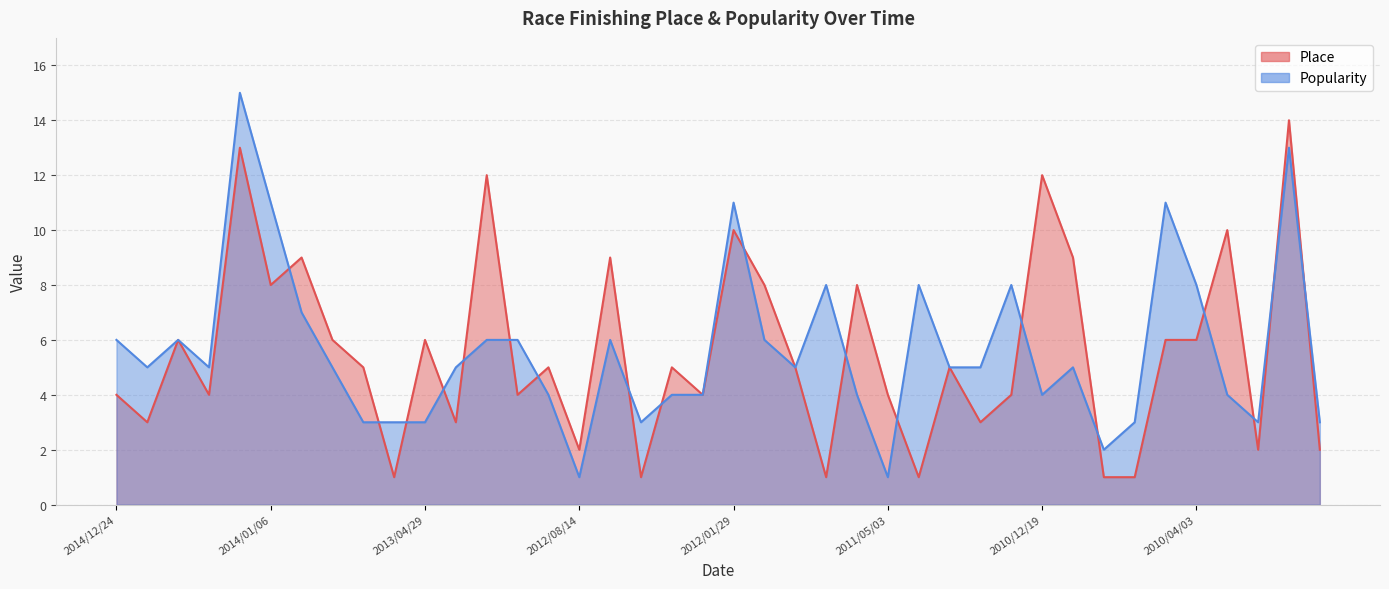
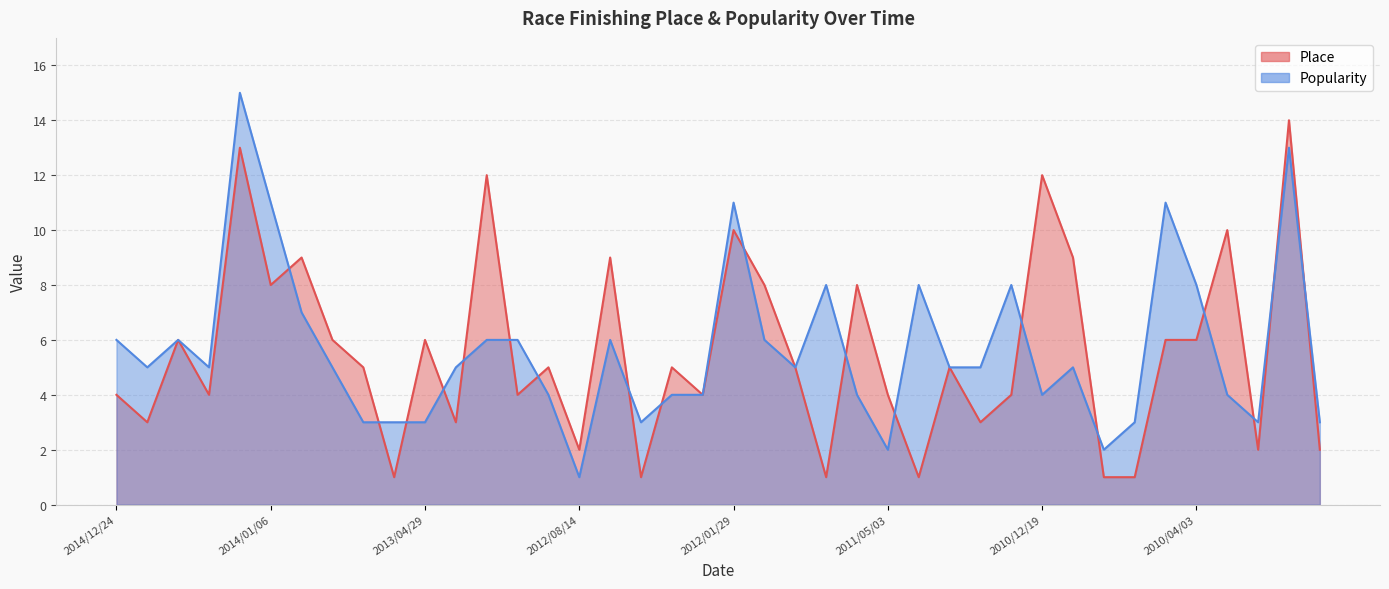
  {
    "Place": {
      "2014/12/24": 4,
      "2014/01/06": 8,
      "2013/04/29": 6,
      "2012/08/14": 2,
      "2012/01/29": 10,
      "2011/05/03": 4,
      "2010/12/19": 12,
      "2010/04/03": 6
    },
    "Popularity": {
      "2014/12/24": 6,
      "2014/01/06": 11,
      "2013/04/29": 3,
      "2012/08/14": 1,
      "2012/01/29": 11,
-     "2011/05/03": 1,
+     "2011/05/03": 2,
      "2010/12/19": 4,
      "2010/04/03": 8
    }
  }
